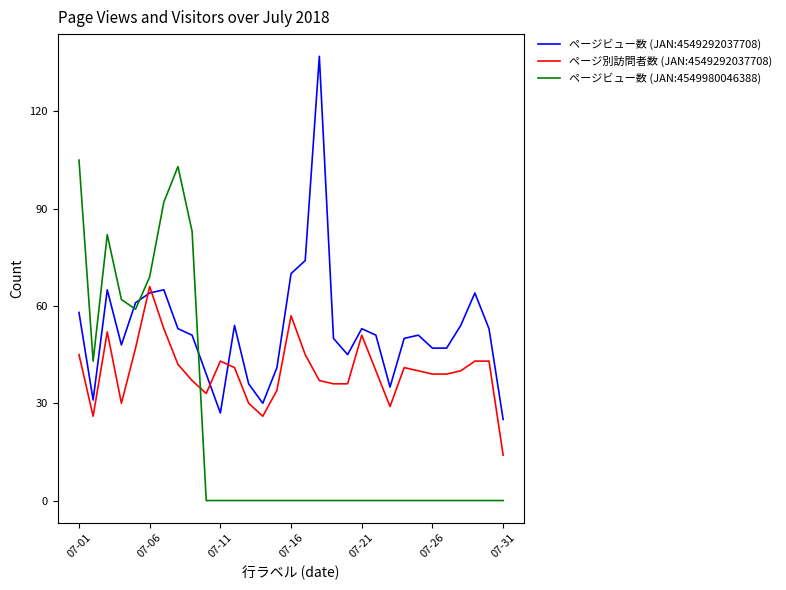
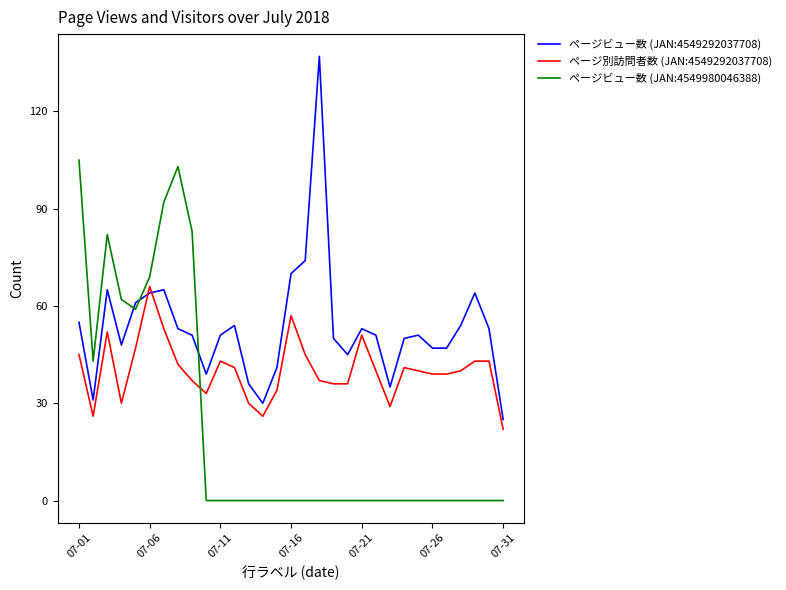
  {
    "ページビュー数 (JAN:4549292037708)": {
-     "07-01": 58,
+     "07-01": 55,
      "07-06": 64,
-     "07-11": 27,
+     "07-11": 51,
      "07-16": 70,
      "07-21": 53,
      "07-26": 47,
      "07-31": 25
    },
    "ページ別訪問者数 (JAN:4549292037708)": {
      "07-01": 45,
      "07-06": 66,
      "07-11": 43,
      "07-16": 57,
      "07-21": 51,
      "07-26": 39,
-     "07-31": 14
+     "07-31": 22
    },
    "ページビュー数 (JAN:4549980046388)": {
      "07-01": 105,
      "07-06": 69,
      "07-11": 0,
      "07-16": 0,
      "07-21": 0,
      "07-26": 0,
      "07-31": 0
    }
  }
